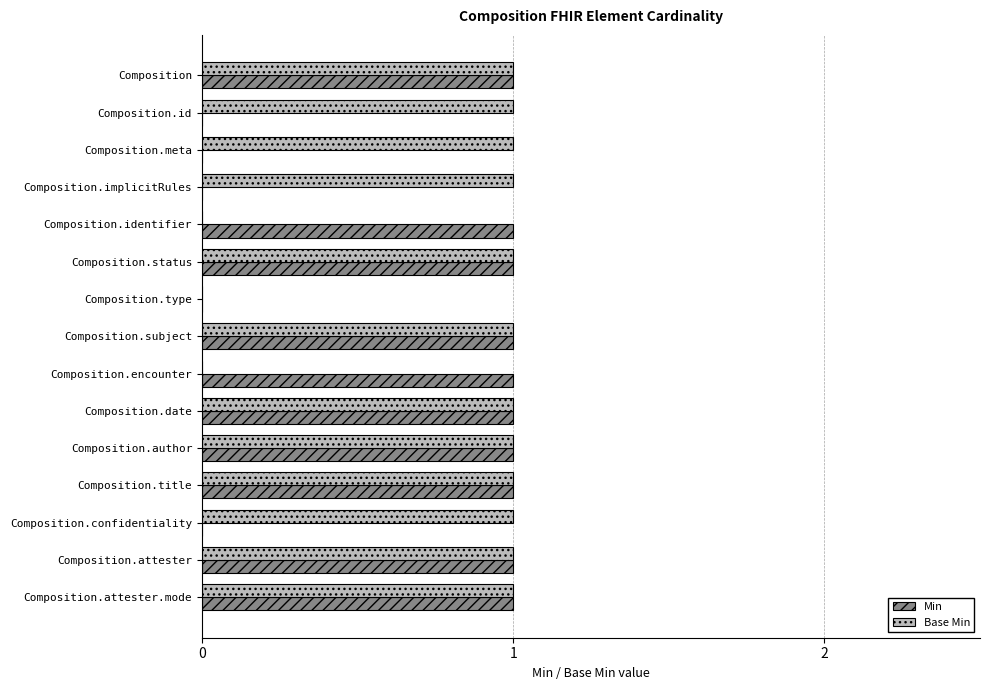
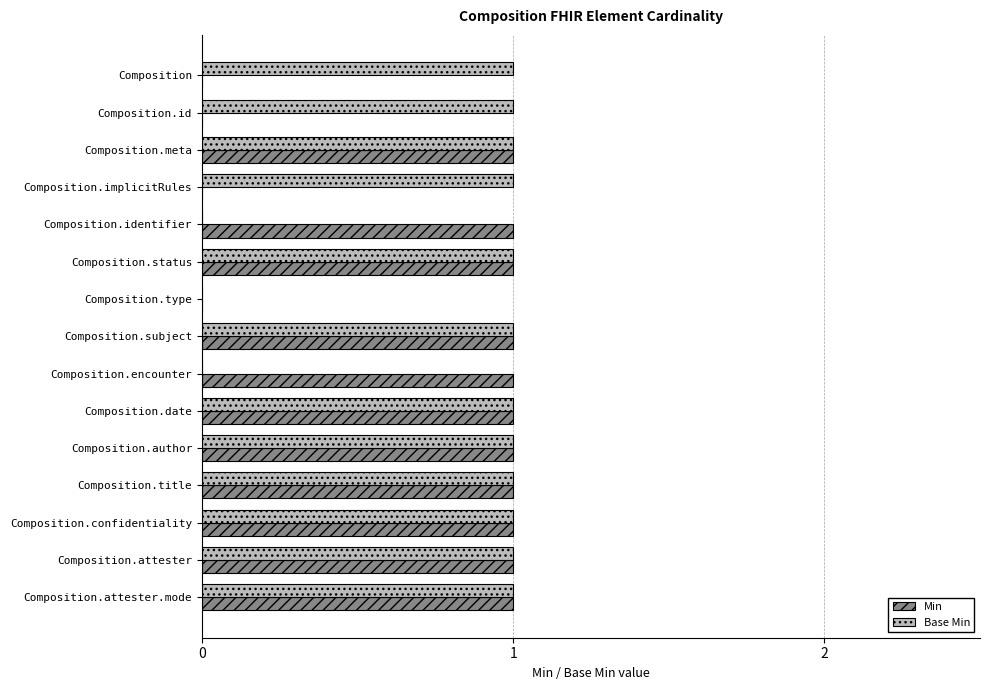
  {
    "Min": {
-     "Composition": 1,
+     "Composition": 0,
      "Composition.id": 0,
-     "Composition.meta": 0,
+     "Composition.meta": 1,
      "Composition.implicitRules": 0,
      "Composition.identifier": 1,
      "Composition.status": 1,
      "Composition.type": 0,
      "Composition.subject": 1,
      "Composition.encounter": 1,
      "Composition.date": 1,
      "Composition.author": 1,
      "Composition.title": 1,
-     "Composition.confidentiality": 0,
+     "Composition.confidentiality": 1,
      "Composition.attester": 1,
      "Composition.attester.mode": 1
    },
    "Base Min": {
      "Composition": 1,
      "Composition.id": 1,
      "Composition.meta": 1,
      "Composition.implicitRules": 1,
      "Composition.identifier": 0,
      "Composition.status": 1,
      "Composition.type": 0,
      "Composition.subject": 1,
      "Composition.encounter": 0,
      "Composition.date": 1,
      "Composition.author": 1,
      "Composition.title": 1,
      "Composition.confidentiality": 1,
      "Composition.attester": 1,
      "Composition.attester.mode": 1
    }
  }
